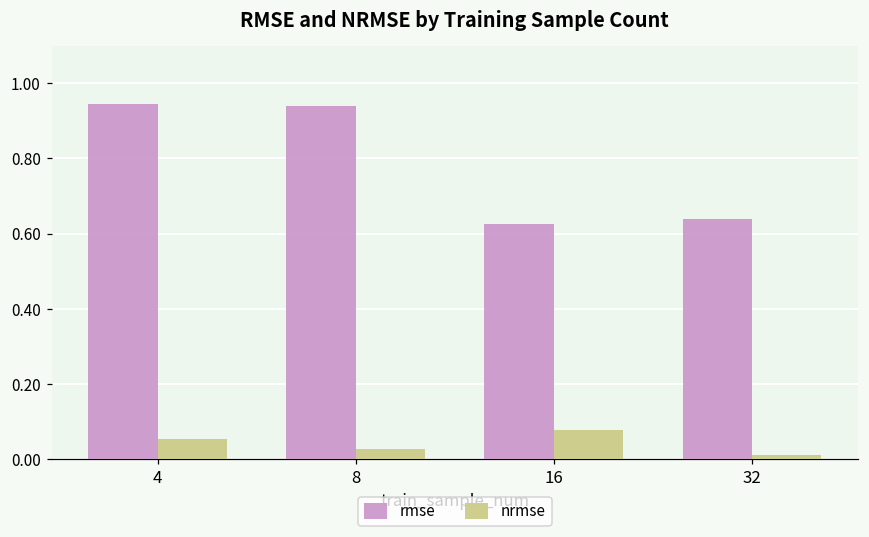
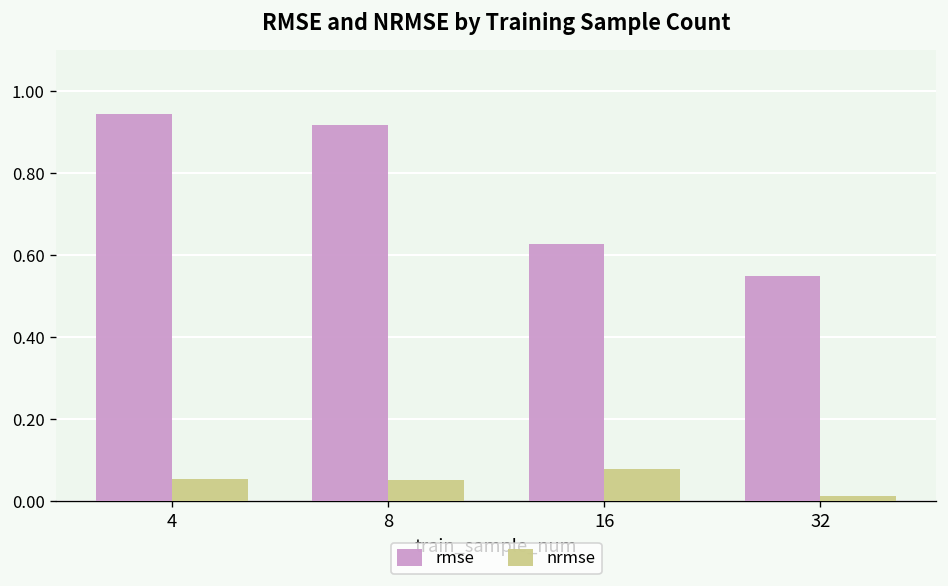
  {
    "rmse": {
      "4": 0.94,
-     "8": 0.94,
+     "8": 0.92,
      "16": 0.63,
-     "32": 0.64
+     "32": 0.55
    },
    "nrmse": {
      "4": 0.05,
-     "8": 0.03,
+     "8": 0.05,
      "16": 0.08,
      "32": 0.01
    }
  }
